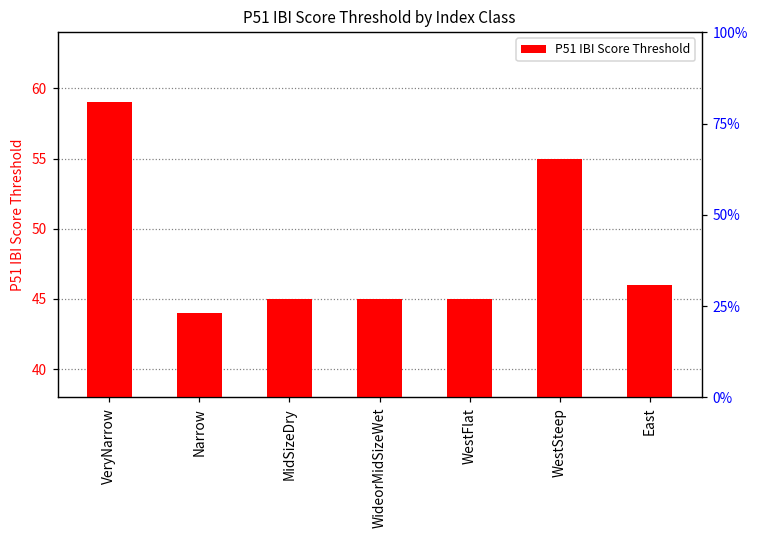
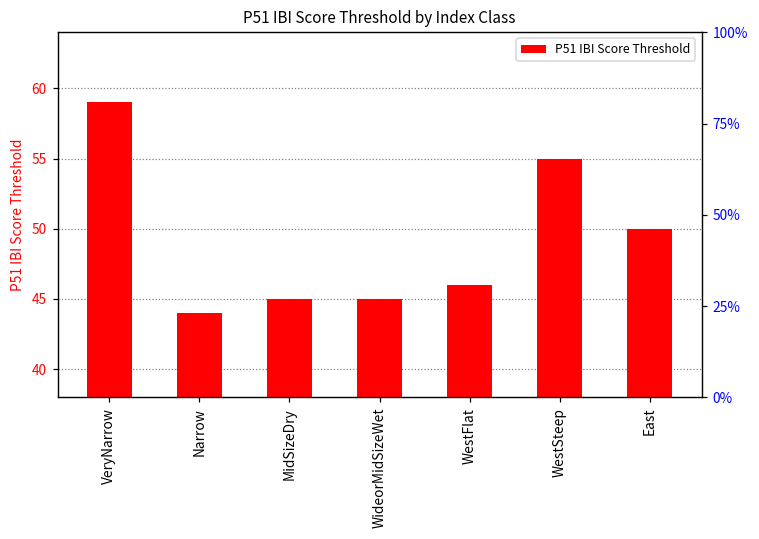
  {
    "VeryNarrow": 59,
    "Narrow": 44,
    "MidSizeDry": 45,
    "WideorMidSizeWet": 45,
-   "WestFlat": 45,
+   "WestFlat": 46,
    "WestSteep": 55,
-   "East": 46
+   "East": 50
  }
